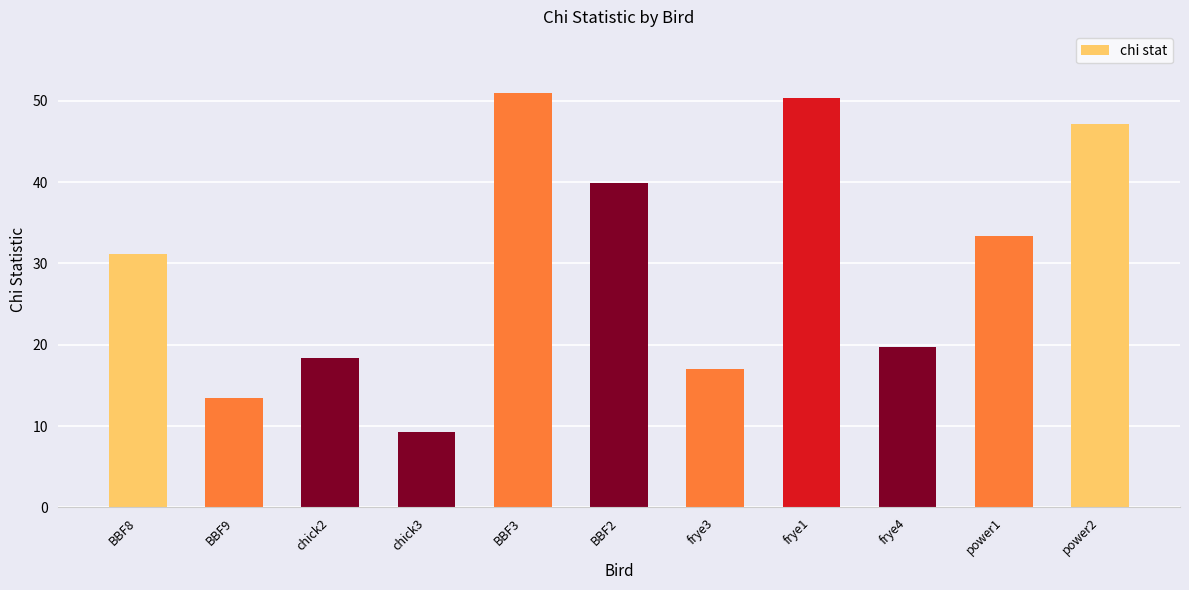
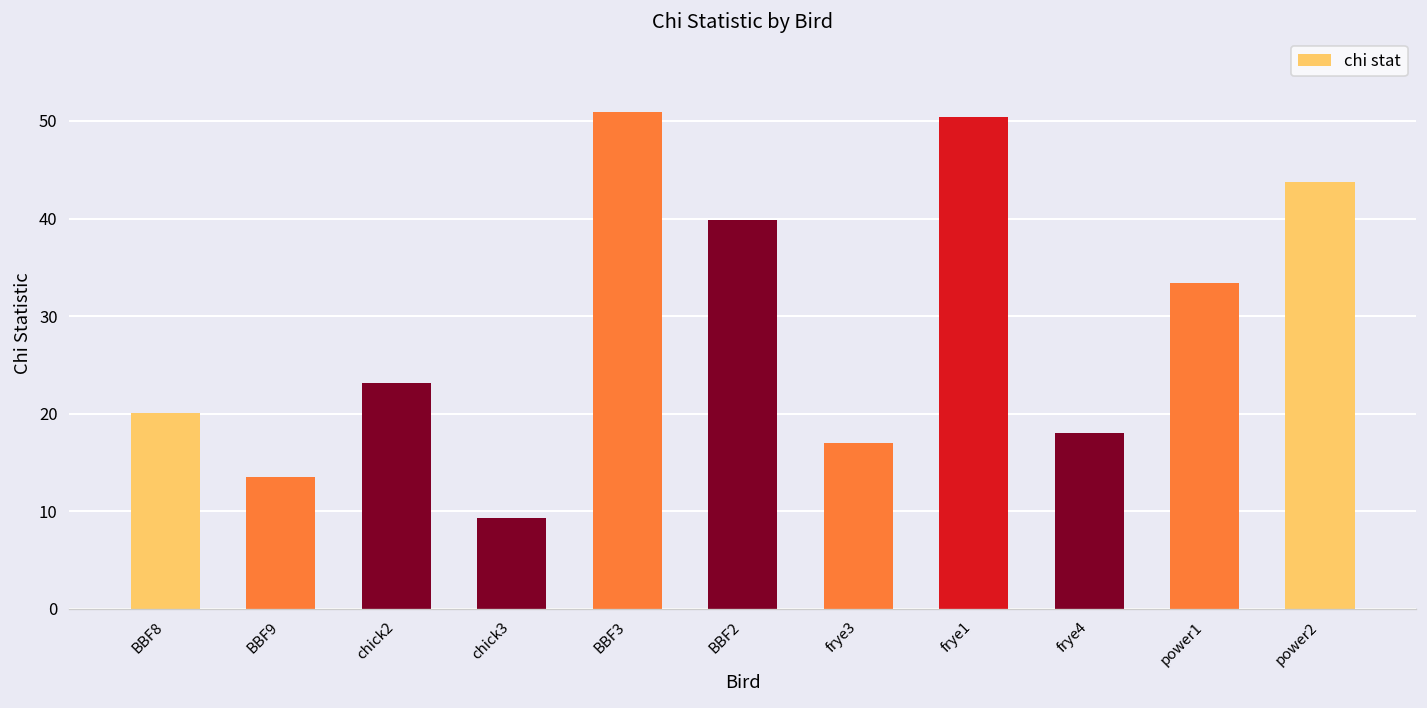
  {
-   "BBF8": 31,
+   "BBF8": 20,
    "BBF9": 13,
-   "chick2": 18,
+   "chick2": 23,
    "chick3": 9,
    "BBF3": 51,
    "BBF2": 40,
    "frye3": 17,
    "frye1": 50,
-   "frye4": 20,
+   "frye4": 18,
    "power1": 33,
-   "power2": 47
+   "power2": 44
  }
